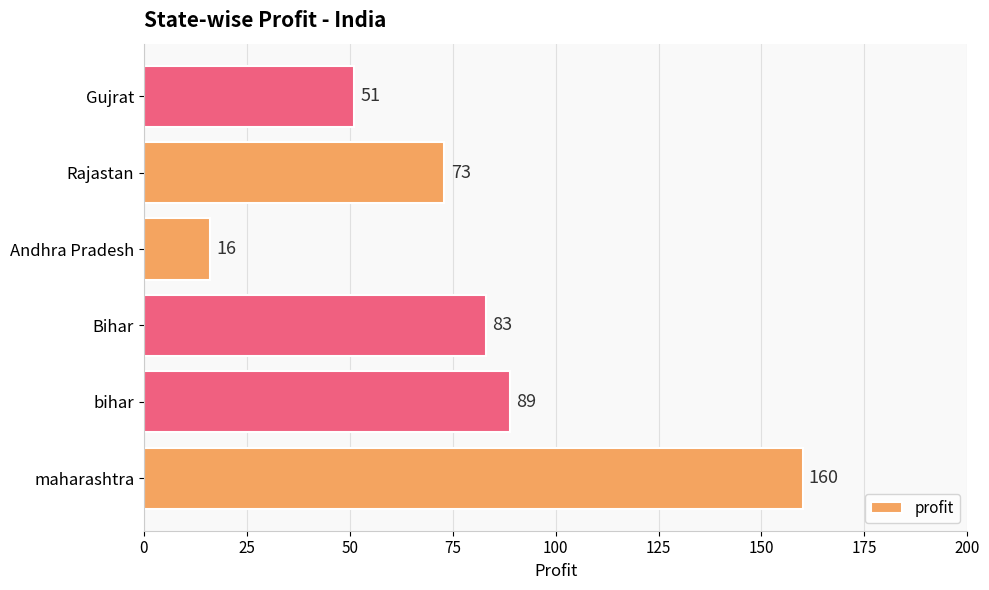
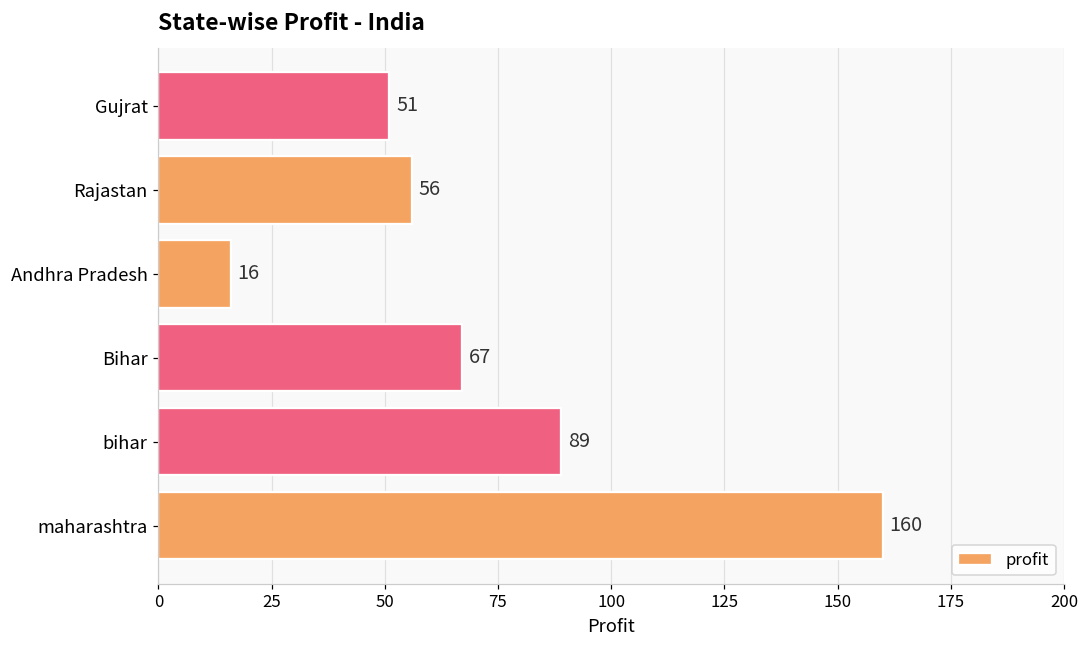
  {
    "Gujrat": 51,
-   "Rajastan": 73,
+   "Rajastan": 56,
    "Andhra Pradesh": 16,
-   "Bihar": 83,
+   "Bihar": 67,
    "bihar": 89,
    "maharashtra": 160
  }
